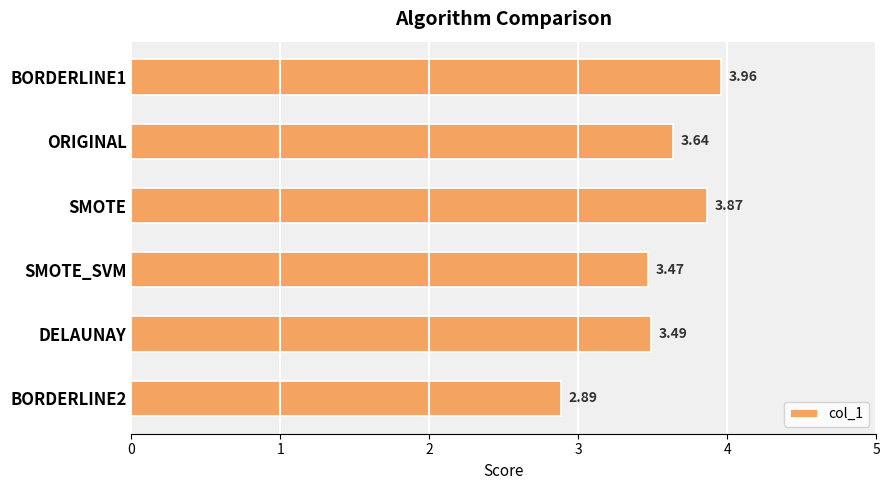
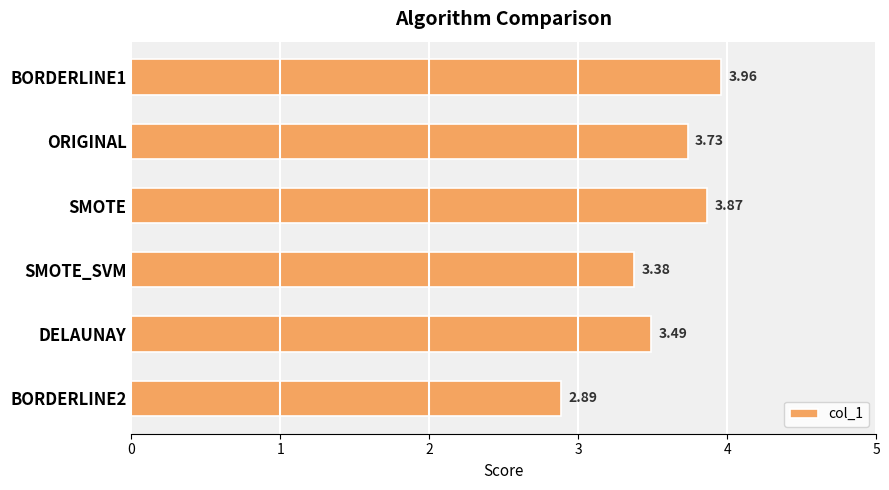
  {
    "BORDERLINE1": 3.96,
-   "ORIGINAL": 3.64,
+   "ORIGINAL": 3.73,
    "SMOTE": 3.87,
-   "SMOTE_SVM": 3.47,
+   "SMOTE_SVM": 3.38,
    "DELAUNAY": 3.49,
    "BORDERLINE2": 2.89
  }
